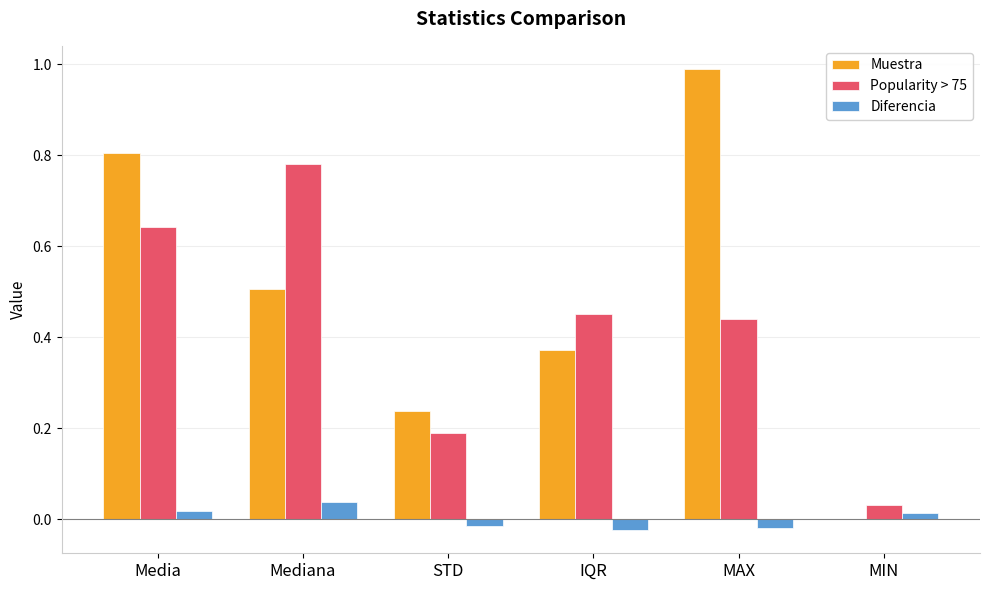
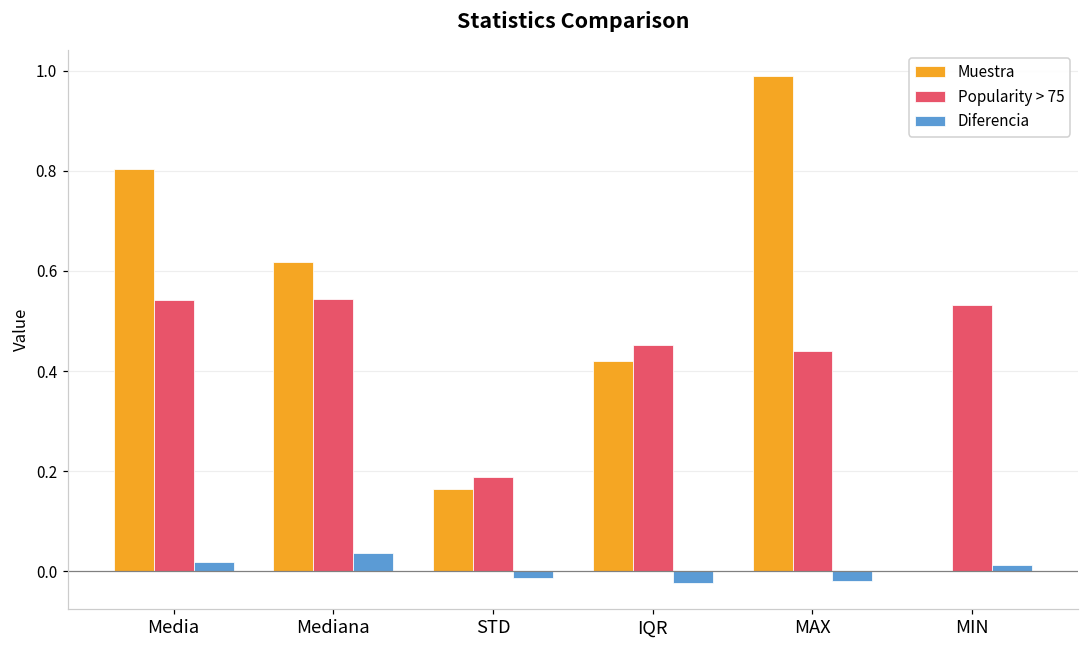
  {
    "Muestra": {
      "Media": 0.80,
-     "Mediana": 0.51,
-     "STD": 0.24,
-     "IQR": 0.37,
+     "Mediana": 0.62,
+     "STD": 0.16,
+     "IQR": 0.42,
      "MAX": 0.99,
      "MIN": 0.00
    },
    "Popularity > 75": {
-     "Media": 0.64,
-     "Mediana": 0.78,
+     "Media": 0.54,
+     "Mediana": 0.54,
      "STD": 0.19,
      "IQR": 0.45,
      "MAX": 0.44,
-     "MIN": 0.03
+     "MIN": 0.53
    },
    "Diferencia": {
      "Media": 0.02,
      "Mediana": 0.04,
      "STD": -0.01,
      "IQR": -0.02,
      "MAX": -0.02,
      "MIN": 0.01
    }
  }
